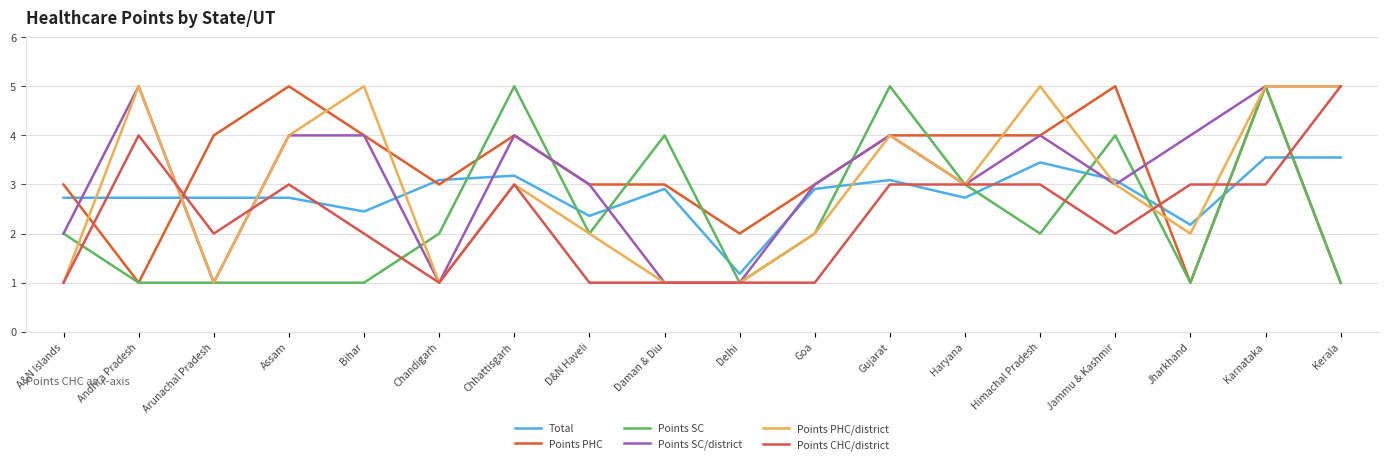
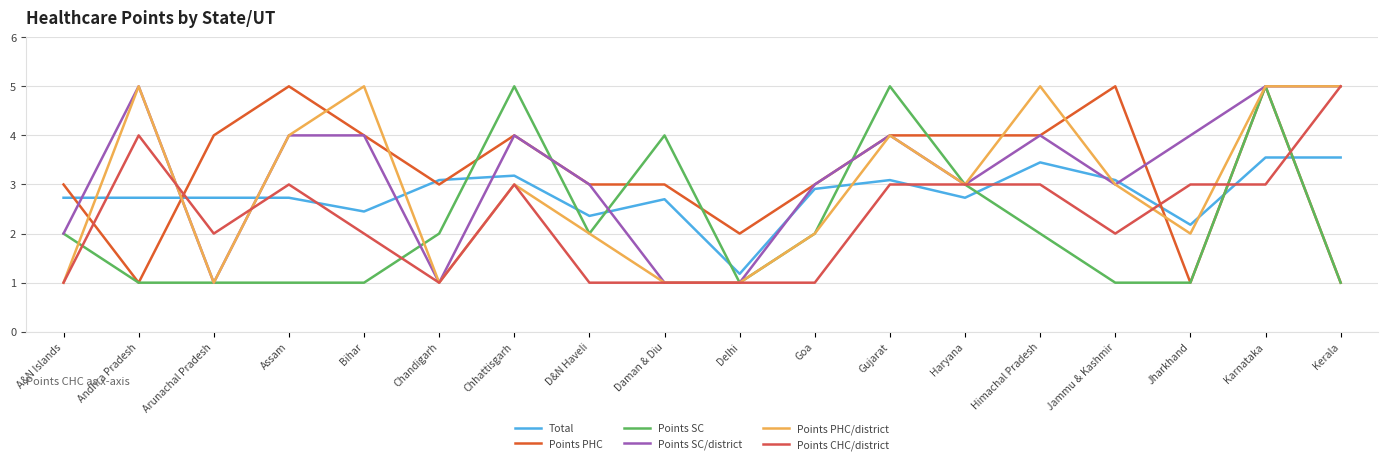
  {
    "Total": {
      "A&N Islands": 2.7,
      "Andhra Pradesh": 2.7,
      "Arunachal Pradesh": 2.7,
      "Assam": 2.7,
      "Bihar": 2.5,
      "Chandigarh": 3.1,
      "Chhattisgarh": 3.2,
      "D&N Haveli": 2.4,
-     "Daman & Diu": 2.9,
+     "Daman & Diu": 2.7,
      "Delhi": 1.2,
      "Goa": 2.9,
      "Gujarat": 3.1,
      "Haryana": 2.7,
      "Himachal Pradesh": 3.5,
      "Jammu & Kashmir": 3.1,
      "Jharkhand": 2.2,
      "Karnataka": 3.6,
      "Kerala": 3.6
    },
    "Points SC": {
      "Assam": 1,
      "Bihar": 1,
      "Chandigarh": 2,
      "Chhattisgarh": 5,
      "Daman & Diu": 4,
      "Gujarat": 5,
      "Himachal Pradesh": 2,
-     "Jammu & Kashmir": 4
+     "Jammu & Kashmir": 1
    },
    "Points SC/district": {
      "Jharkhand": 4.0
    },
    "Points PHC/district": {
      "Bihar": 5.0,
      "Himachal Pradesh": 5.0,
      "Jharkhand": 2.0
    }
  }
